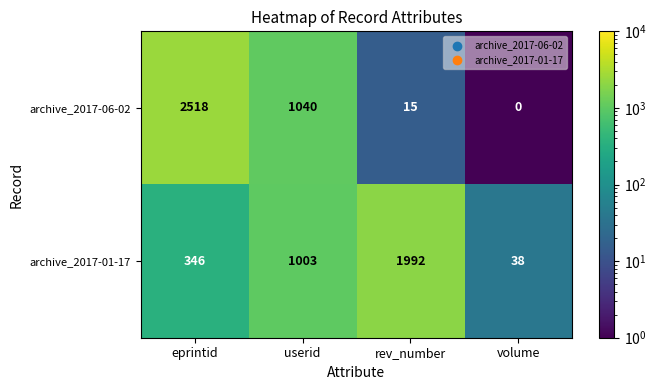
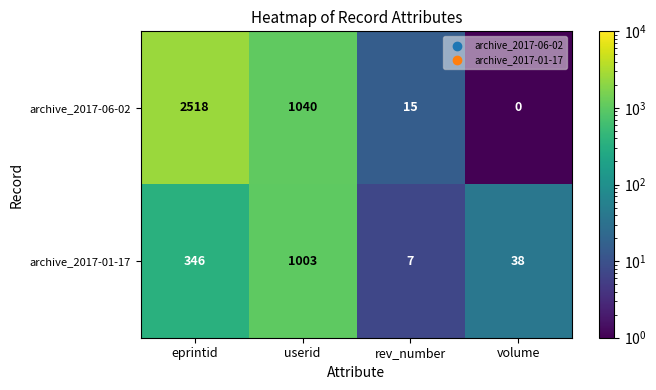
  {
    "archive_2017-06-02": {
      "eprintid": 2518,
      "userid": 1040,
      "rev_number": 15,
      "volume": 0
    },
    "archive_2017-01-17": {
      "eprintid": 346,
      "userid": 1003,
-     "rev_number": 1992,
+     "rev_number": 7,
      "volume": 38
    }
  }
